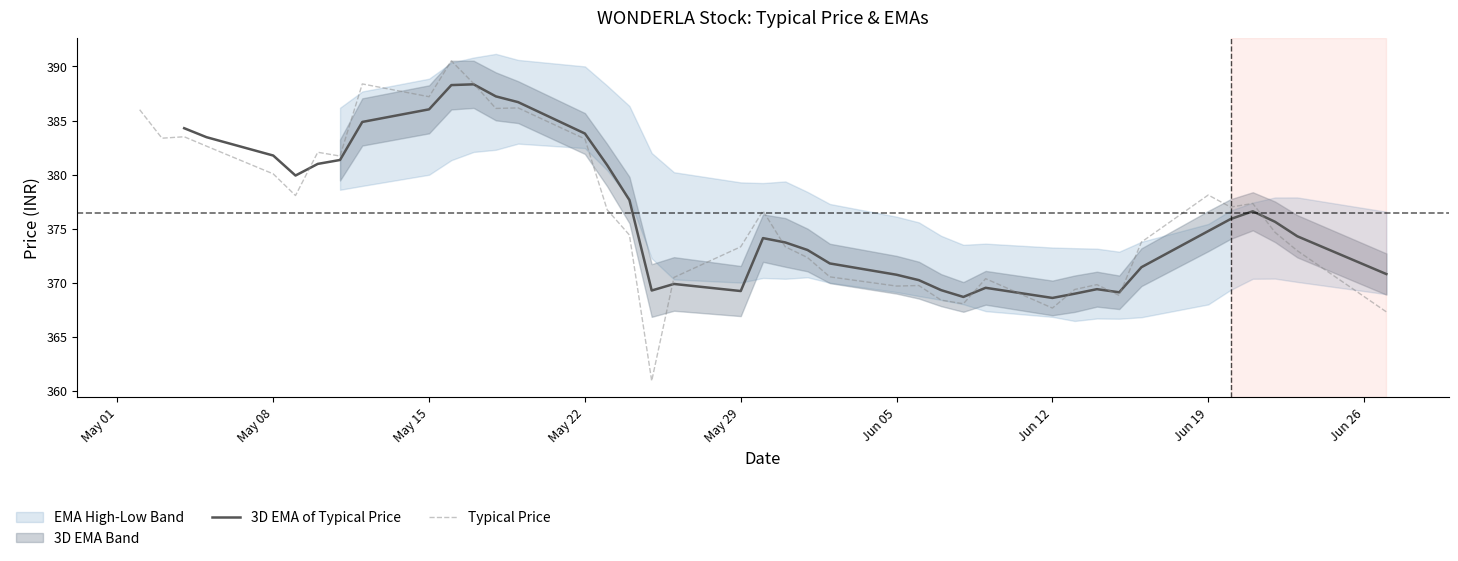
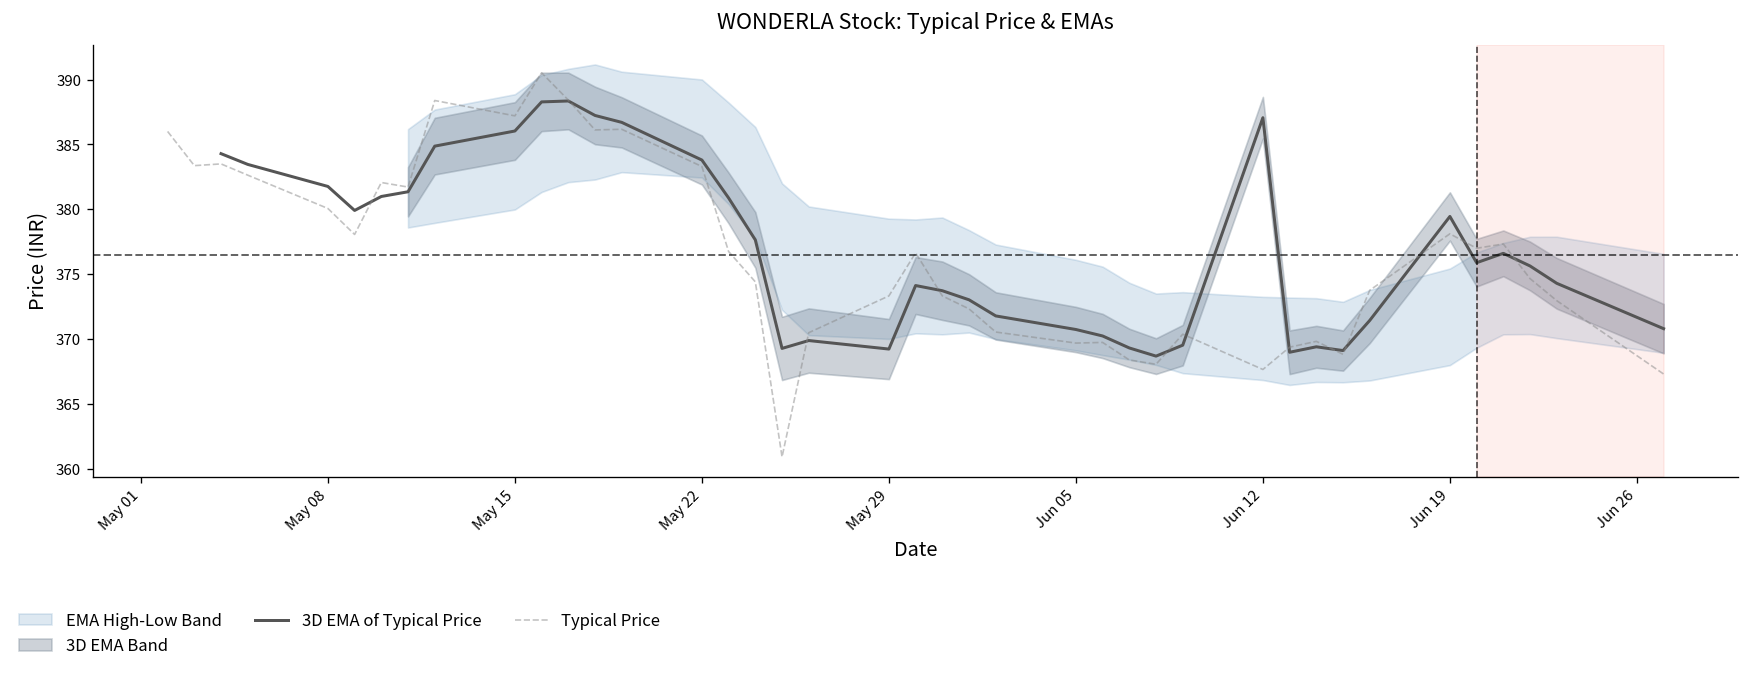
  {
    "3D EMA of Typical Price": {
      "May 08": 381.8,
      "May 15": 386.0,
      "May 22": 383.8,
      "May 29": 369.2,
      "Jun 05": 370.7,
-     "Jun 12": 368.6,
-     "Jun 19": 374.8
+     "Jun 12": 387.1,
+     "Jun 19": 379.5
    }
  }
